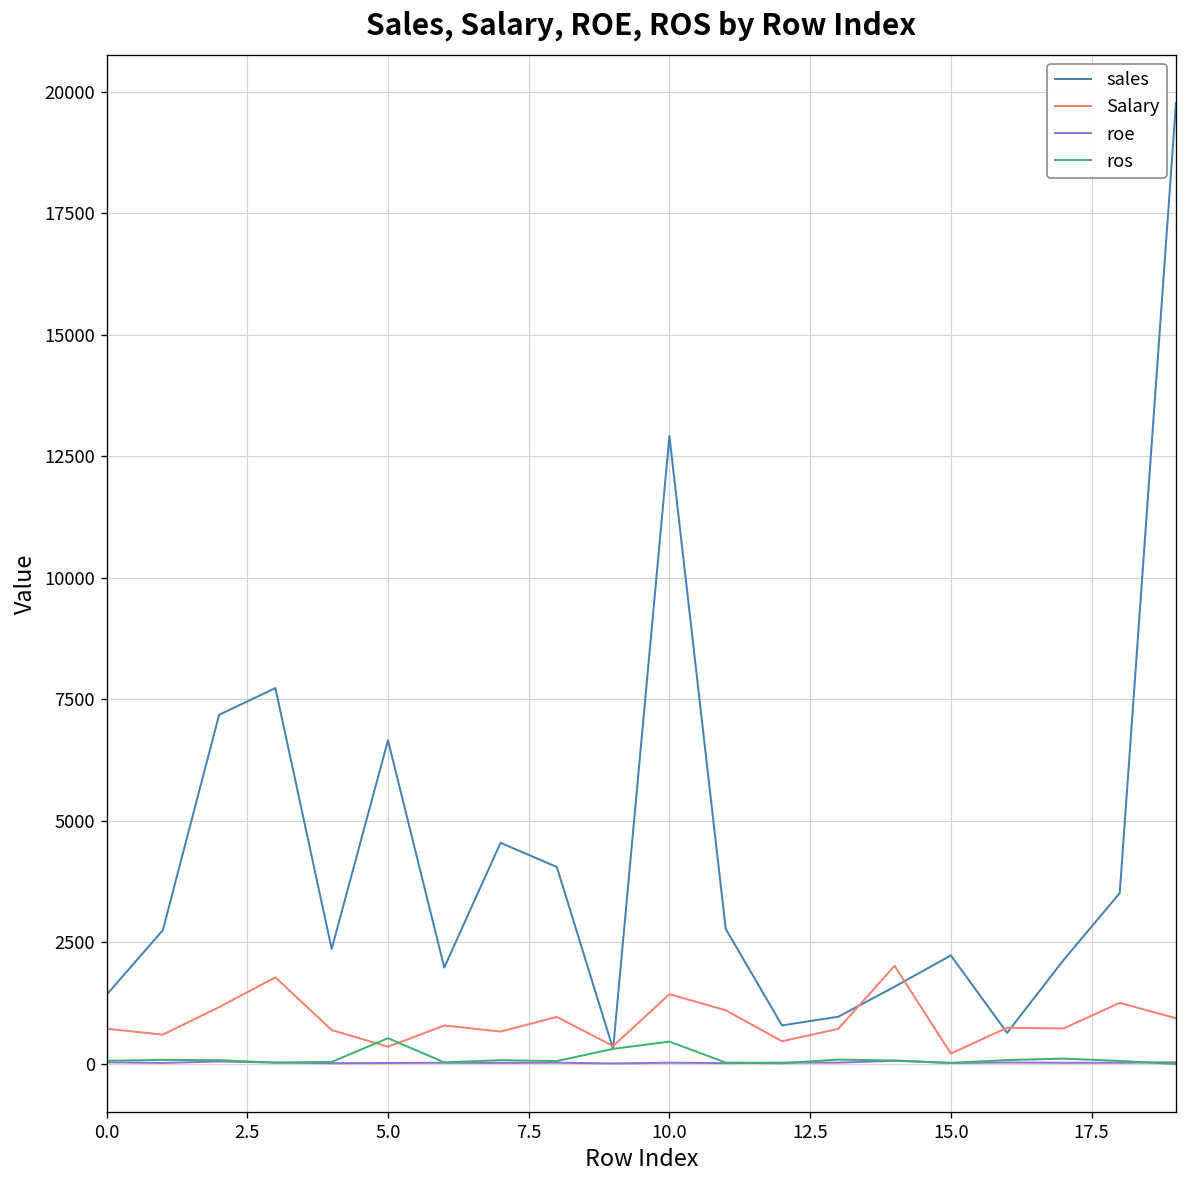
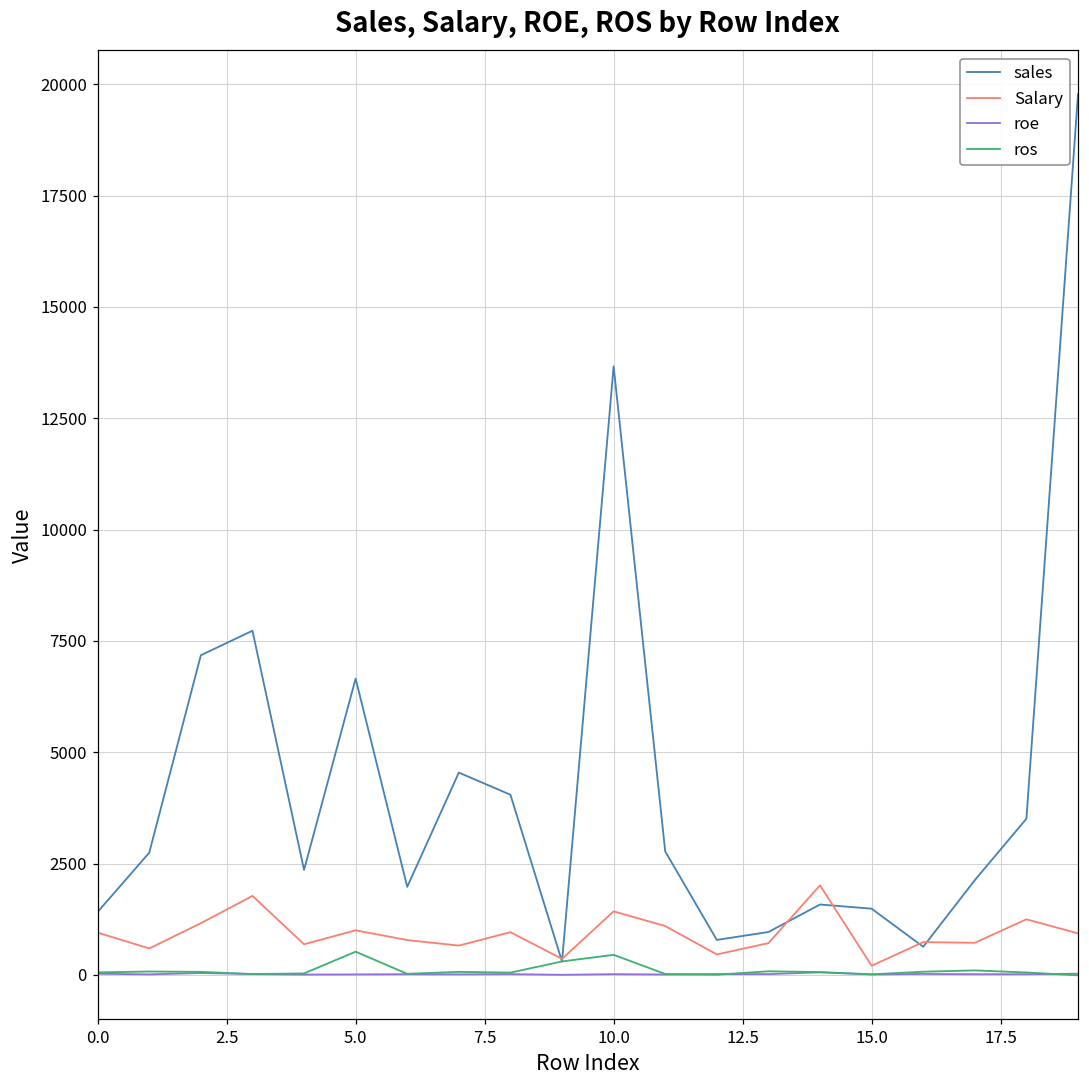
  {
    "sales": {
      "0.0": 1400,
      "5.0": 6700,
-     "10.0": 12900,
-     "15.0": 2200
+     "10.0": 13700,
+     "15.0": 1500
    },
    "Salary": {
-     "0.0": 700,
-     "5.0": 300,
+     "0.0": 900,
+     "5.0": 1000,
      "10.0": 1400,
      "15.0": 200
    },
    "roe": {
      "5.0": 0,
      "10.0": 0
    },
    "ros": {
      "5.0": 500,
      "10.0": 500
    }
  }
